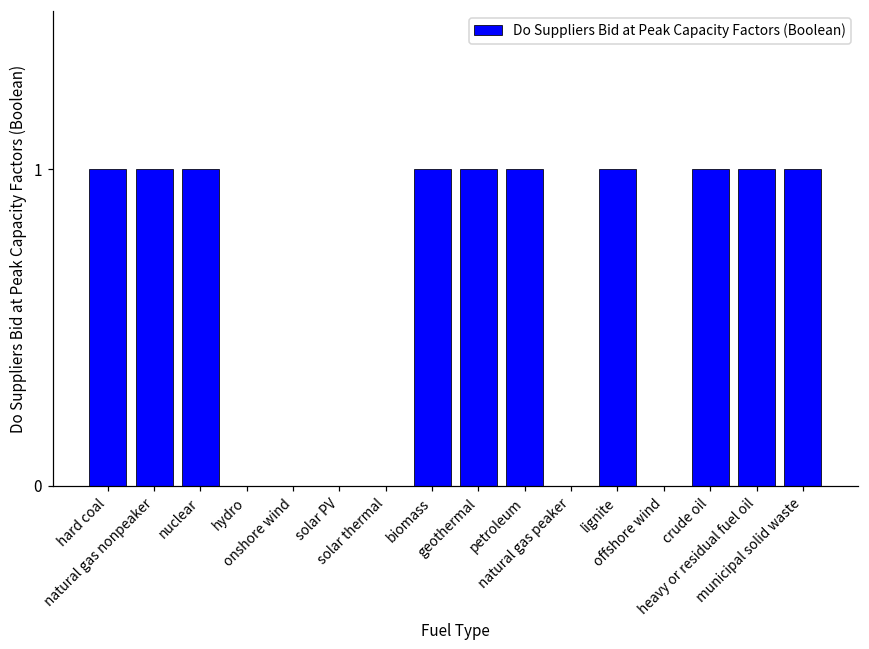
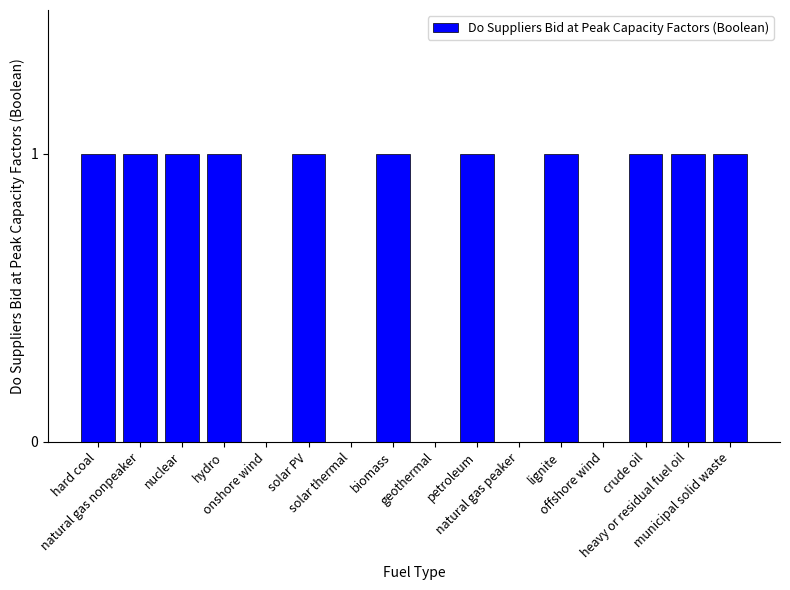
  {
    "hard coal": 1,
    "natural gas nonpeaker": 1,
    "nuclear": 1,
-   "hydro": 0,
+   "hydro": 1,
    "onshore wind": 0,
-   "solar PV": 0,
+   "solar PV": 1,
    "solar thermal": 0,
    "biomass": 1,
-   "geothermal": 1,
+   "geothermal": 0,
    "petroleum": 1,
    "natural gas peaker": 0,
    "lignite": 1,
    "offshore wind": 0,
    "crude oil": 1,
    "heavy or residual fuel oil": 1,
    "municipal solid waste": 1
  }
